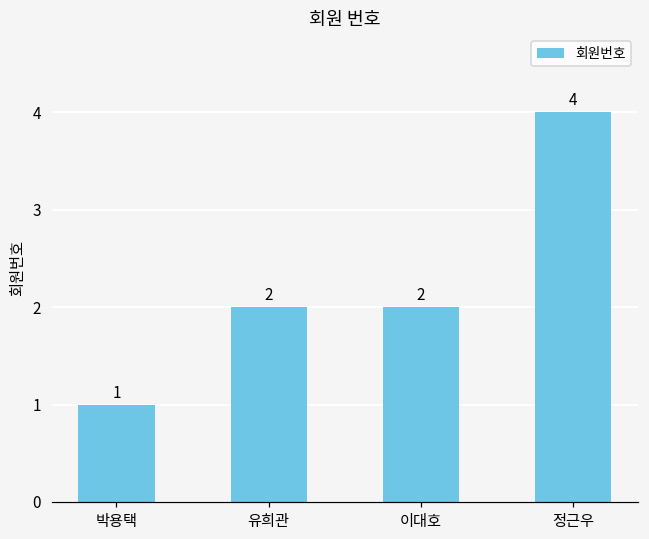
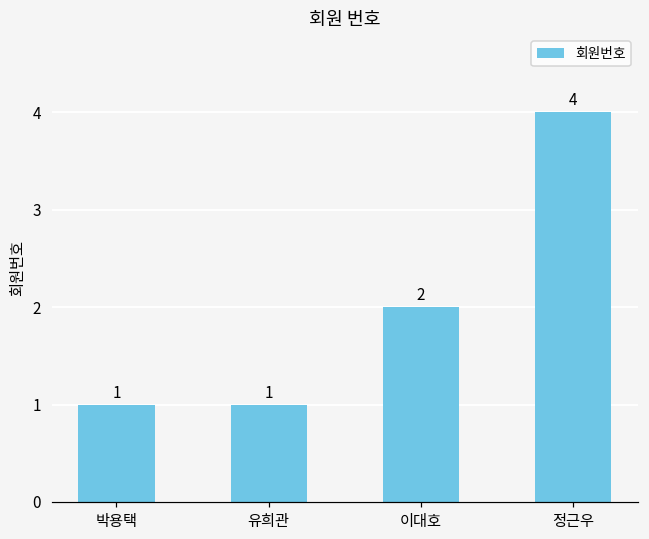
  {
    "박용택": 1,
-   "유희관": 2,
+   "유희관": 1,
    "이대호": 2,
    "정근우": 4
  }
